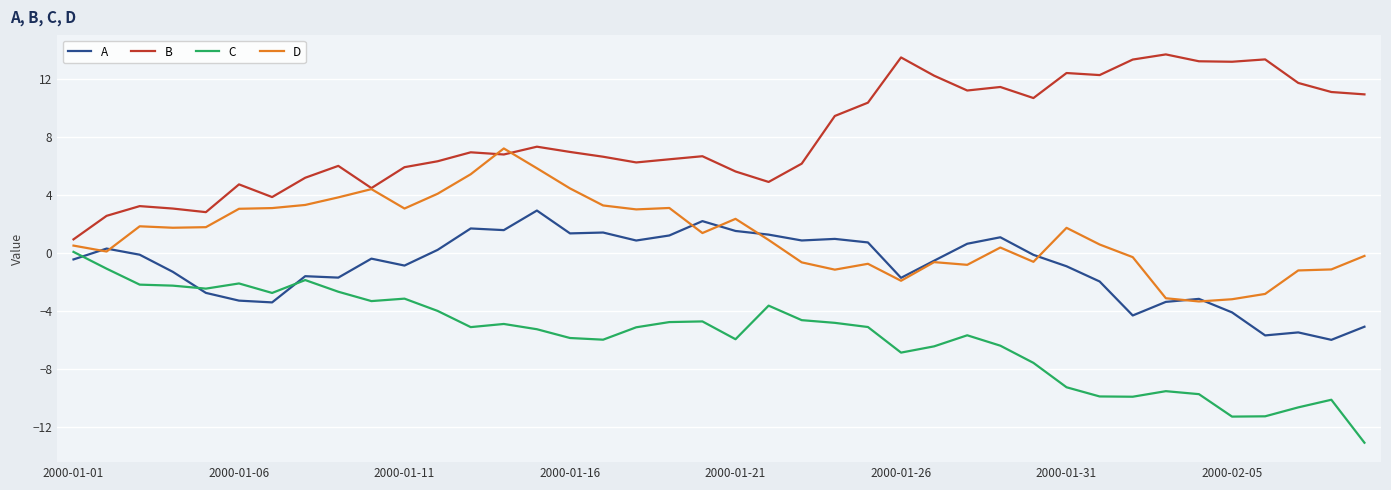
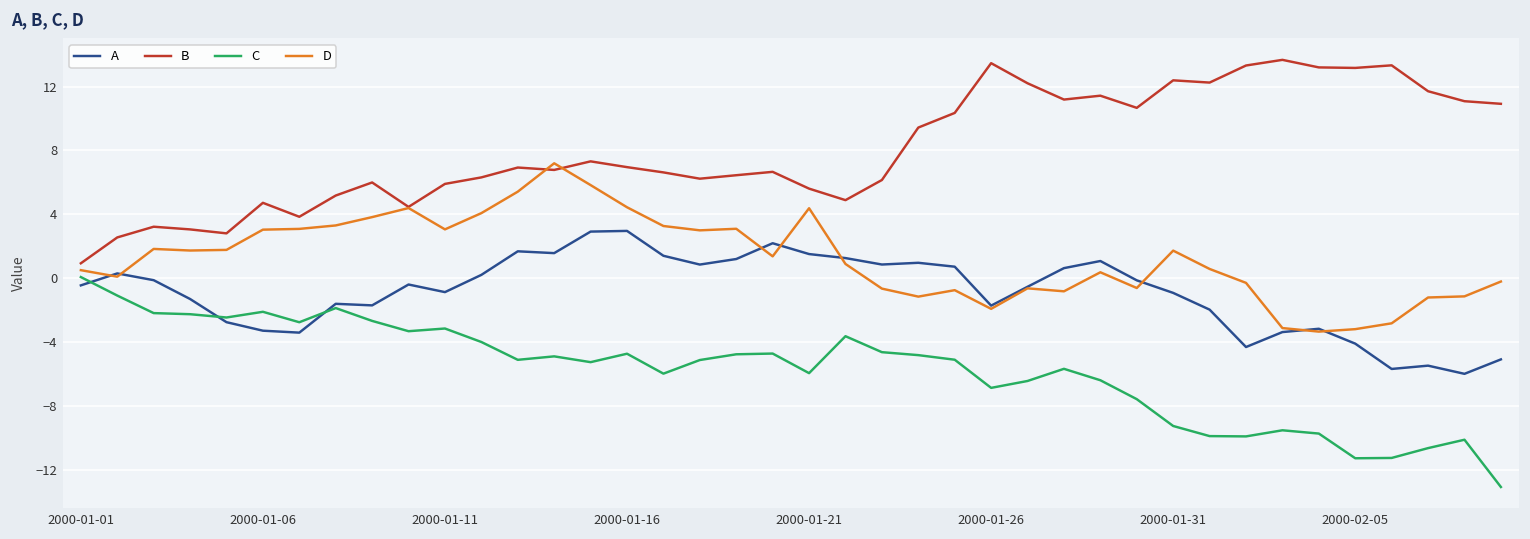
  {
    "A": {
      "2000-01-01": -0.5,
      "2000-01-06": -3.3,
      "2000-01-11": -0.9,
-     "2000-01-16": 1.3,
+     "2000-01-16": 3.0,
      "2000-01-21": 1.5,
      "2000-01-26": -1.7,
      "2000-01-31": -0.9,
      "2000-02-05": -4.1
    },
    "B": {
      "2000-01-01": 0.9,
      "2000-01-06": 4.7,
      "2000-01-11": 5.9,
      "2000-01-16": 7.0,
      "2000-01-21": 5.6,
      "2000-01-26": 13.5,
      "2000-01-31": 12.4,
      "2000-02-05": 13.2
    },
    "C": {
      "2000-01-01": 0.1,
      "2000-01-06": -2.1,
      "2000-01-11": -3.2,
-     "2000-01-16": -5.9,
+     "2000-01-16": -4.7,
      "2000-01-21": -6.0,
      "2000-01-26": -6.9,
      "2000-01-31": -9.3,
      "2000-02-05": -11.3
    },
    "D": {
      "2000-01-01": 0.5,
      "2000-01-06": 3.0,
      "2000-01-11": 3.1,
      "2000-01-16": 4.4,
-     "2000-01-21": 2.3,
+     "2000-01-21": 4.4,
      "2000-01-26": -1.9,
      "2000-01-31": 1.7,
      "2000-02-05": -3.2
    }
  }
